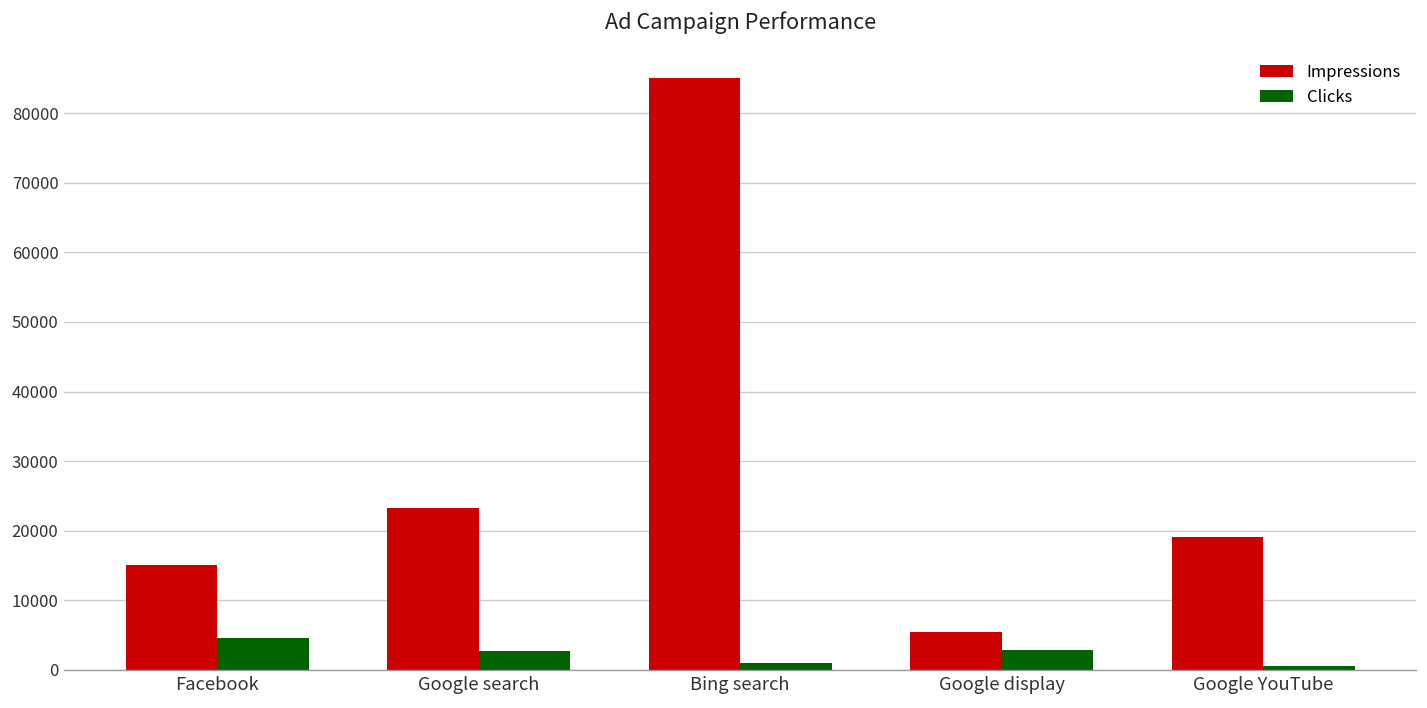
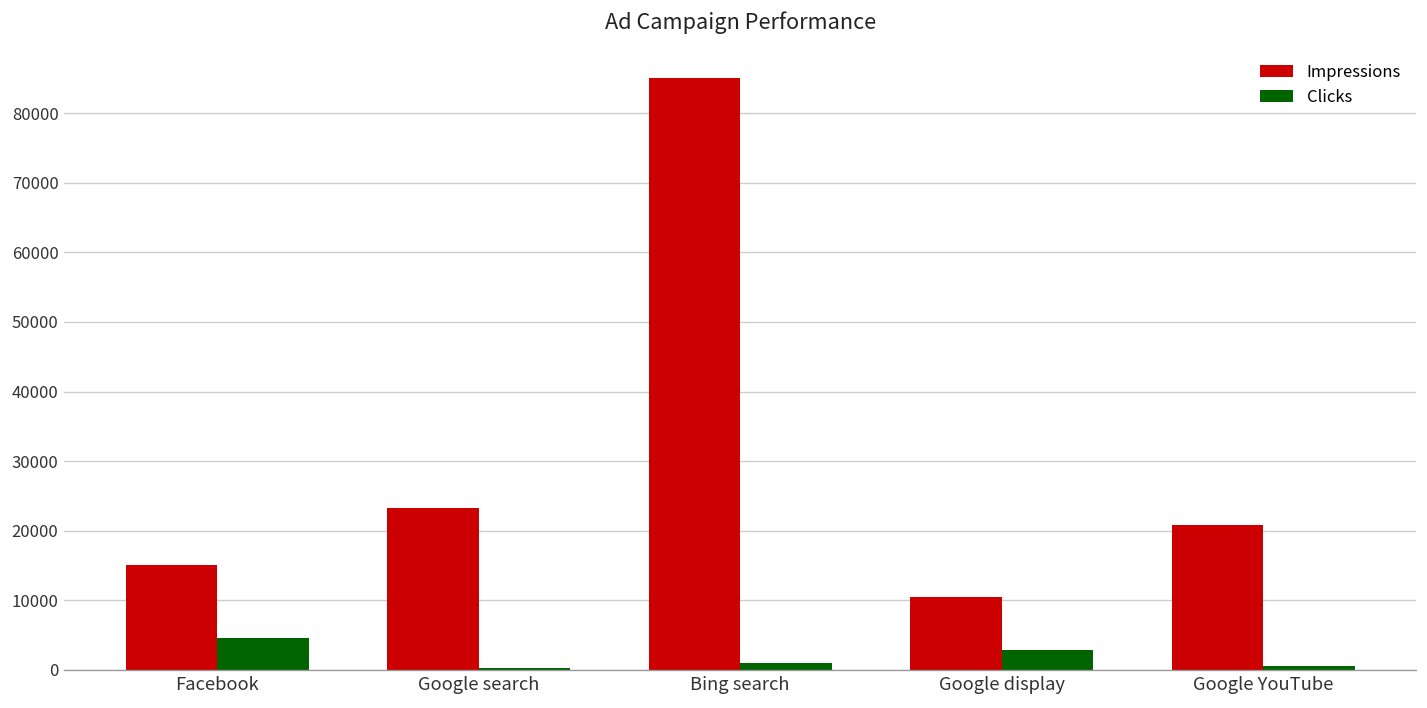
  {
    "Impressions": {
      "Facebook": 15000,
      "Google search": 23000,
      "Bing search": 85000,
-     "Google display": 5000,
-     "Google YouTube": 19000
+     "Google display": 10000,
+     "Google YouTube": 21000
    },
    "Clicks": {
      "Facebook": 5000,
-     "Google search": 3000,
+     "Google search": 0,
      "Bing search": 1000,
      "Google display": 3000,
      "Google YouTube": 0
    }
  }
